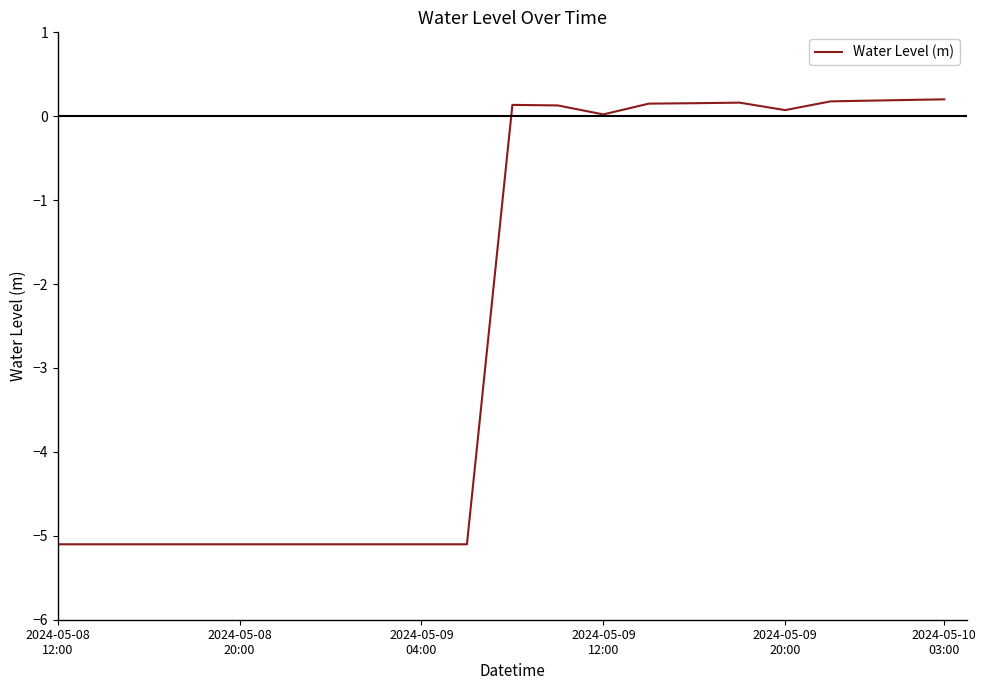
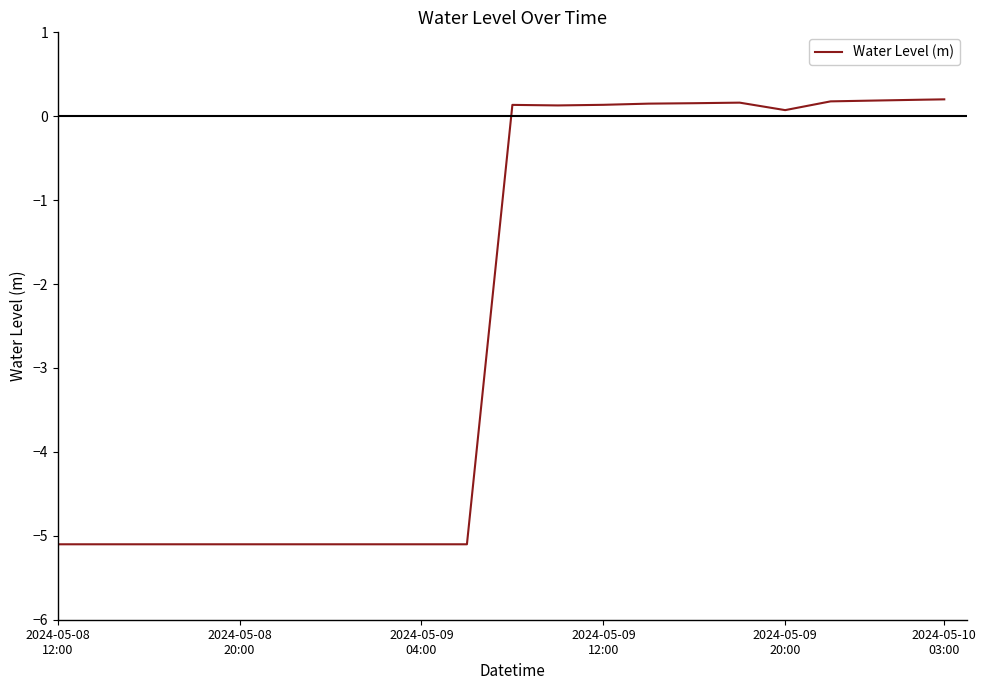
  {
    "2024-05-08 12:00": -5.1,
-   "2024-05-09 12:00": 0.0,
+   "2024-05-09 12:00": 0.1,
    "2024-05-09 20:00": 0.1,
    "2024-05-10 03:00": 0.2
  }
